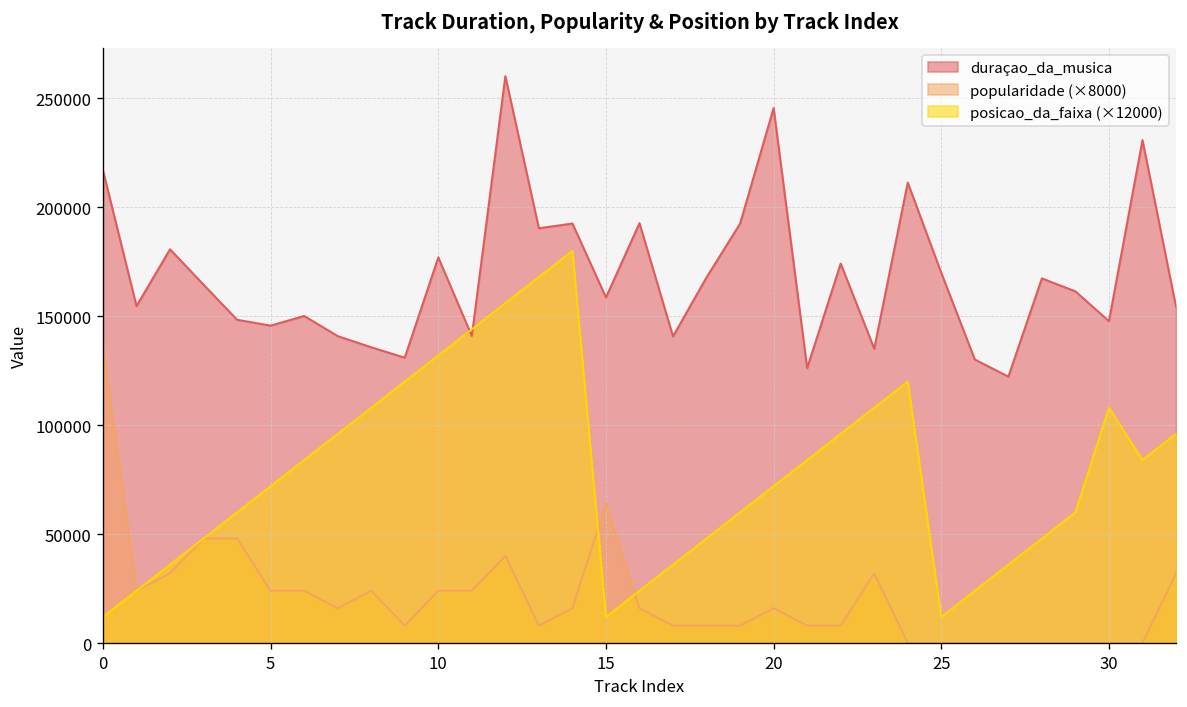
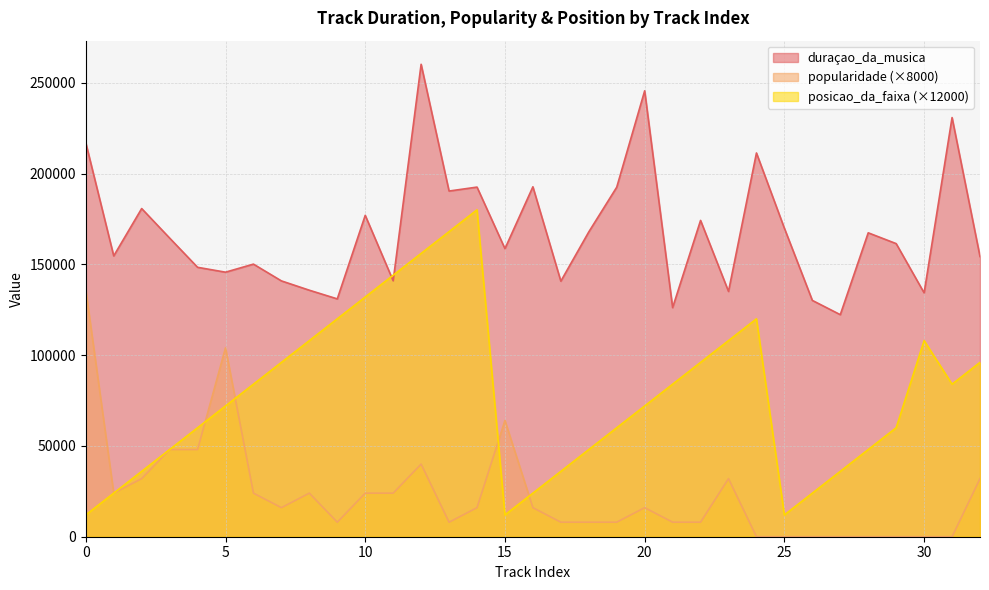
  {
    "duraçao_da_musica": {
      "0": 217000,
      "5": 146000,
      "10": 177000,
      "15": 159000,
      "20": 246000,
      "25": 170000,
-     "30": 148000
+     "30": 134000
    },
    "popularidade (×8000)": {
      "0": 136000,
-     "5": 24000,
+     "5": 104000,
      "10": 24000,
      "15": 64000,
      "20": 16000,
      "25": 0,
      "30": 0
    },
    "posicao_da_faixa (×12000)": {
      "0": 12000,
      "5": 72000,
      "10": 132000,
      "15": 12000,
      "20": 72000,
      "25": 12000,
      "30": 108000
    }
  }
